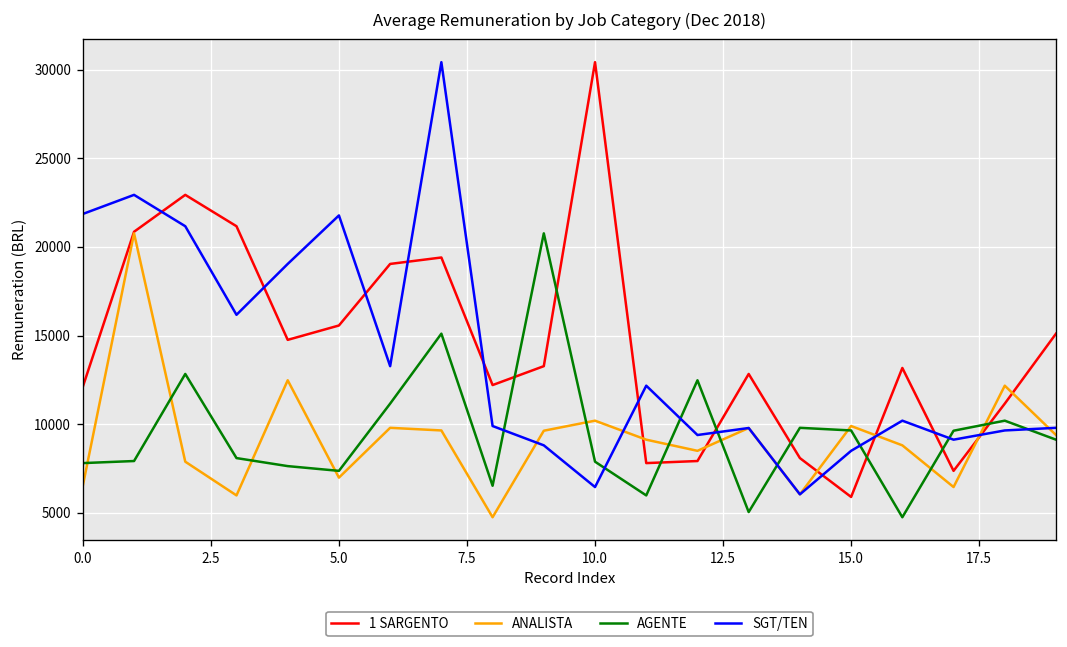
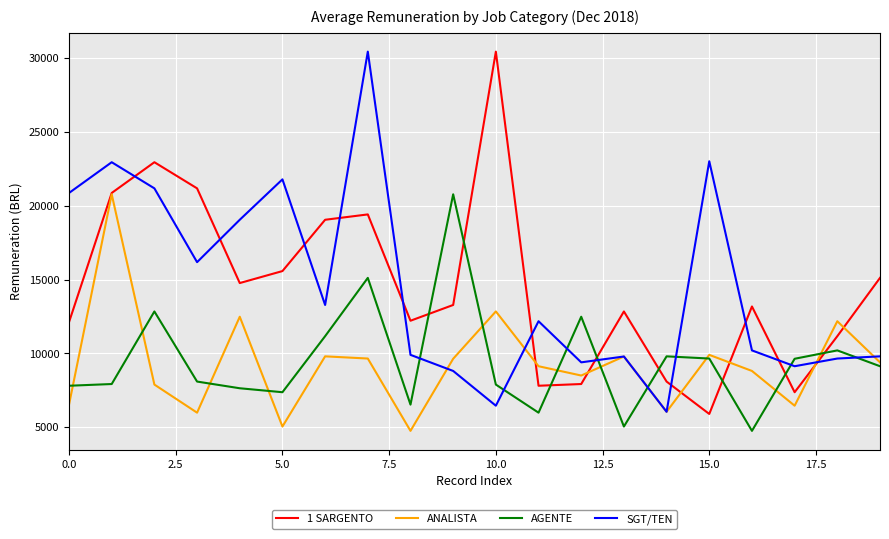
  {
    "1 SARGENTO": {
      "0.0": 12100,
      "5.0": 15600,
      "10.0": 30400,
      "15.0": 5900
    },
    "ANALISTA": {
      "0.0": 6500,
-     "5.0": 7000,
-     "10.0": 10200,
+     "5.0": 5100,
+     "10.0": 12800,
      "15.0": 9900
    },
    "AGENTE": {
      "0.0": 7800,
      "5.0": 7400,
      "10.0": 7900,
      "15.0": 9700
    },
    "SGT/TEN": {
-     "0.0": 21900,
+     "0.0": 20900,
      "5.0": 21800,
      "10.0": 6500,
-     "15.0": 8500
+     "15.0": 23000
    }
  }
